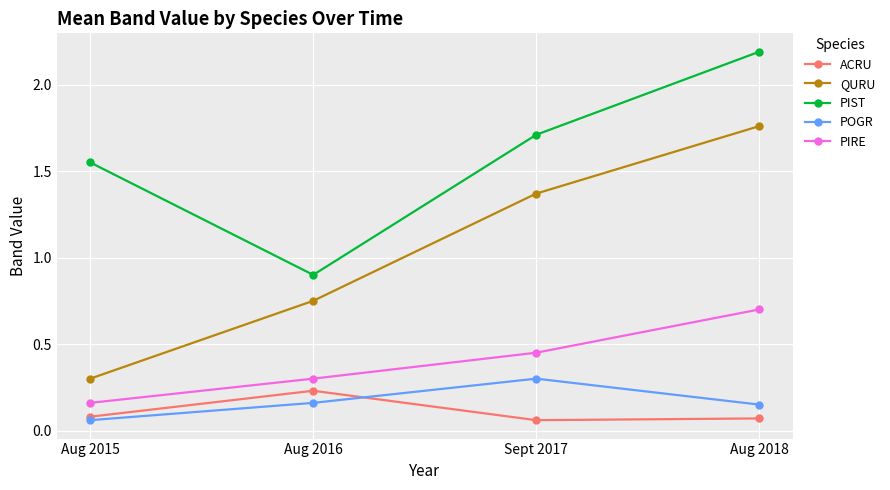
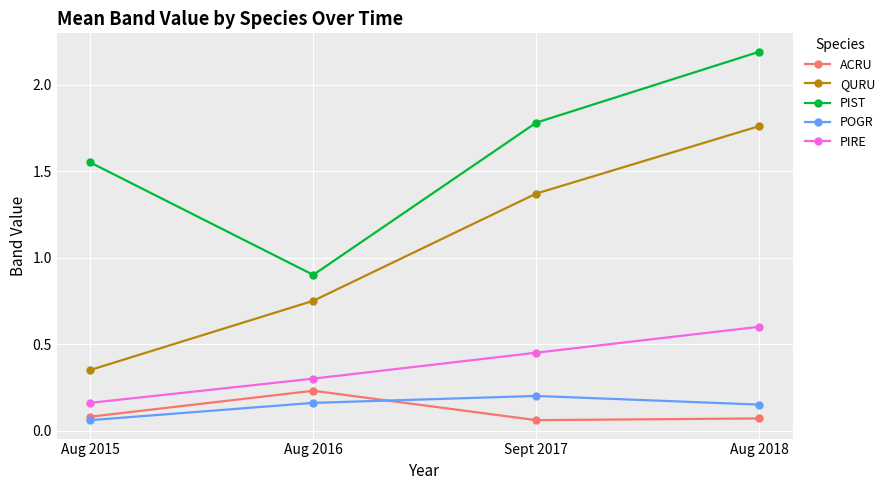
  {
    "ACRU": {
      "Aug 2015": 0.08,
      "Aug 2016": 0.23,
      "Sept 2017": 0.06,
      "Aug 2018": 0.07
    },
    "QURU": {
-     "Aug 2015": 0.30,
+     "Aug 2015": 0.35,
      "Aug 2016": 0.75,
      "Sept 2017": 1.37,
      "Aug 2018": 1.76
    },
    "PIST": {
      "Aug 2015": 1.55,
      "Aug 2016": 0.90,
-     "Sept 2017": 1.71,
+     "Sept 2017": 1.78,
      "Aug 2018": 2.19
    },
    "POGR": {
      "Aug 2015": 0.06,
      "Aug 2016": 0.16,
-     "Sept 2017": 0.3,
+     "Sept 2017": 0.2,
      "Aug 2018": 0.15
    },
    "PIRE": {
      "Aug 2015": 0.16,
      "Aug 2016": 0.3,
      "Sept 2017": 0.45,
-     "Aug 2018": 0.7
+     "Aug 2018": 0.6
    }
  }
